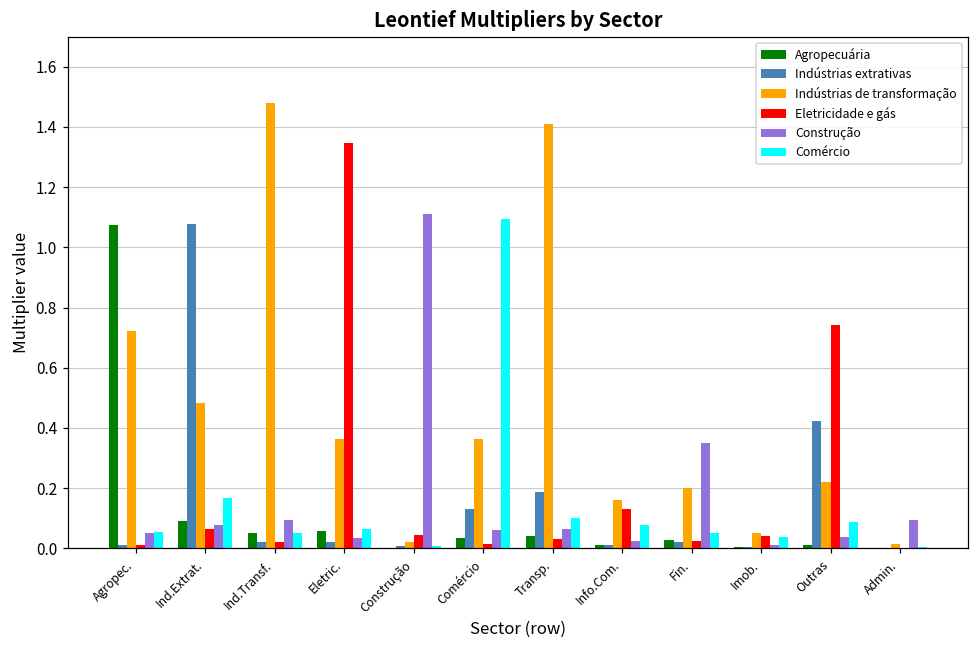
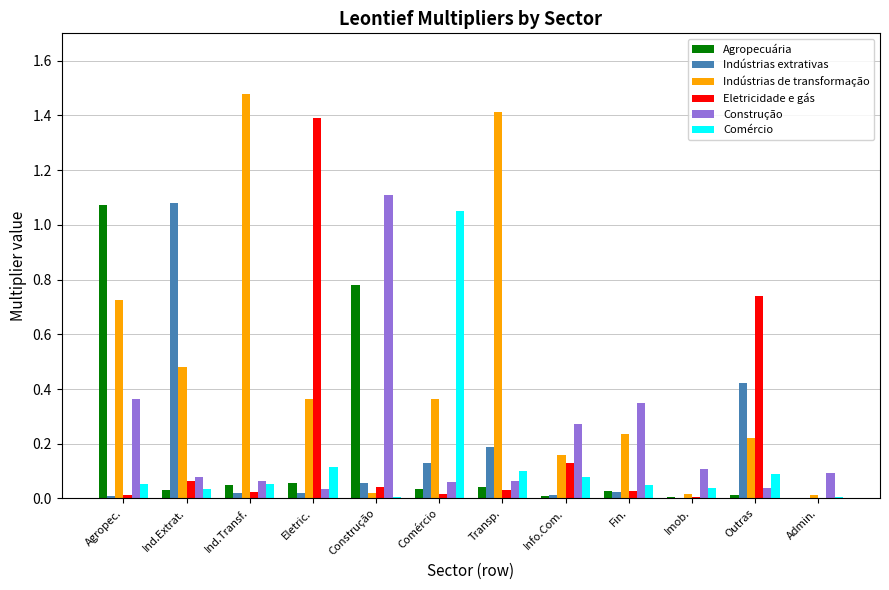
  {
    "Agropecuária": {
      "Agropec.": 1.07,
-     "Ind.Extrat.": 0.09,
+     "Ind.Extrat.": 0.03,
      "Ind.Transf.": 0.05,
      "Eletric.": 0.06,
-     "Construção": 0.00,
+     "Construção": 0.78,
      "Comércio": 0.04,
      "Transp.": 0.04,
      "Info.Com.": 0.01,
      "Fin.": 0.03,
      "Outras": 0.01
    },
    "Indústrias extrativas": {
      "Agropec.": 0.01,
      "Ind.Extrat.": 1.08,
      "Ind.Transf.": 0.02,
      "Eletric.": 0.02,
-     "Construção": 0.01,
+     "Construção": 0.06,
      "Comércio": 0.13,
      "Transp.": 0.19,
      "Info.Com.": 0.01,
      "Fin.": 0.02,
      "Outras": 0.42
    },
    "Indústrias de transformação": {
      "Agropec.": 0.72,
      "Ind.Extrat.": 0.48,
      "Ind.Transf.": 1.48,
      "Eletric.": 0.36,
      "Construção": 0.02,
      "Comércio": 0.36,
      "Transp.": 1.41,
      "Info.Com.": 0.16,
-     "Fin.": 0.20,
-     "Imob.": 0.05,
+     "Fin.": 0.24,
+     "Imob.": 0.02,
      "Outras": 0.22,
      "Admin.": 0.01
    },
    "Eletricidade e gás": {
      "Agropec.": 0.01,
      "Ind.Extrat.": 0.07,
      "Ind.Transf.": 0.02,
-     "Eletric.": 1.35,
+     "Eletric.": 1.39,
      "Construção": 0.04,
      "Comércio": 0.02,
      "Transp.": 0.03,
      "Info.Com.": 0.13,
      "Fin.": 0.03,
-     "Imob.": 0.04,
+     "Imob.": 0.01,
      "Outras": 0.74
    },
    "Construção": {
-     "Agropec.": 0.05,
+     "Agropec.": 0.36,
      "Ind.Extrat.": 0.08,
-     "Ind.Transf.": 0.10,
+     "Ind.Transf.": 0.06,
      "Eletric.": 0.03,
      "Construção": 1.11,
      "Comércio": 0.06,
      "Transp.": 0.06,
-     "Info.Com.": 0.03,
+     "Info.Com.": 0.27,
      "Fin.": 0.35,
-     "Imob.": 0.01,
+     "Imob.": 0.11,
      "Outras": 0.04,
      "Admin.": 0.09
    },
    "Comércio": {
      "Agropec.": 0.05,
-     "Ind.Extrat.": 0.17,
+     "Ind.Extrat.": 0.03,
      "Ind.Transf.": 0.05,
-     "Eletric.": 0.06,
-     "Comércio": 1.09,
+     "Eletric.": 0.12,
+     "Comércio": 1.05,
      "Transp.": 0.10,
      "Info.Com.": 0.08,
      "Fin.": 0.05,
      "Imob.": 0.04,
      "Outras": 0.09
    }
  }
